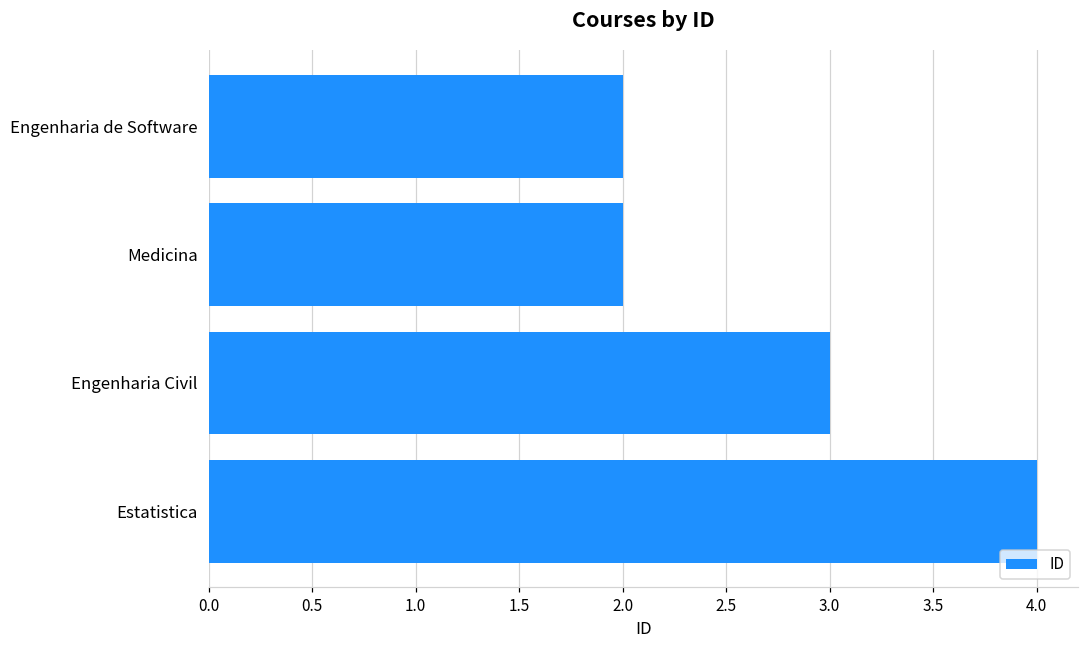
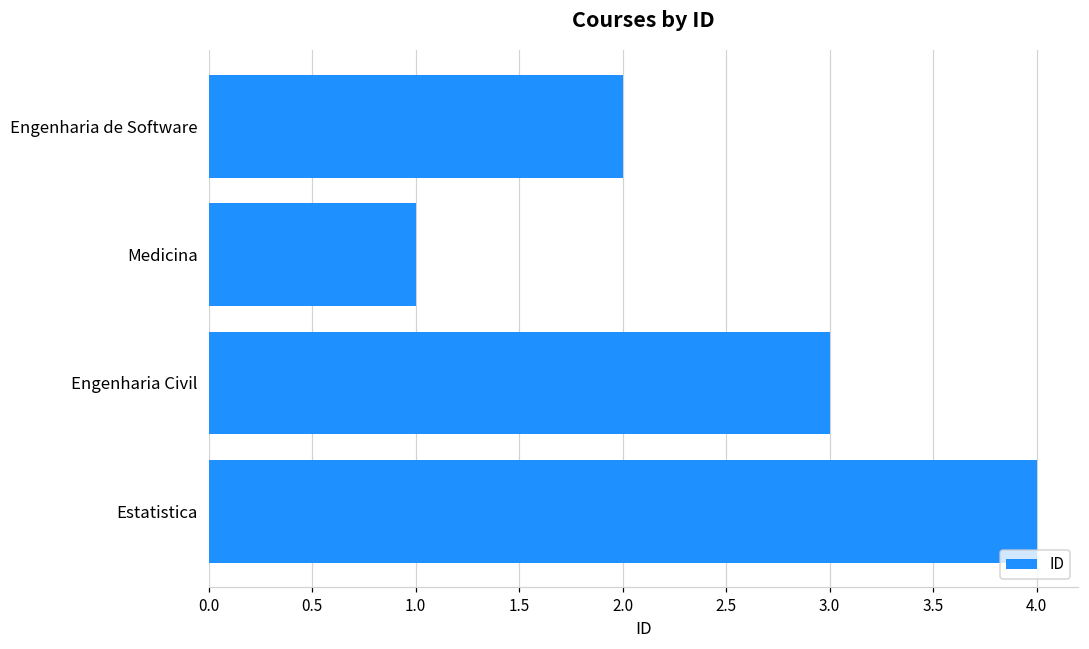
  {
    "Engenharia de Software": 2,
-   "Medicina": 2,
+   "Medicina": 1,
    "Engenharia Civil": 3,
    "Estatistica": 4
  }
